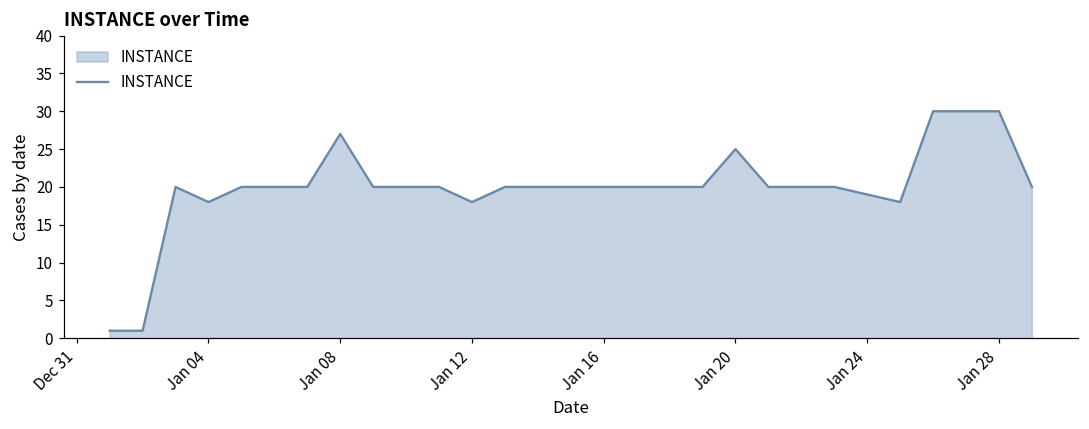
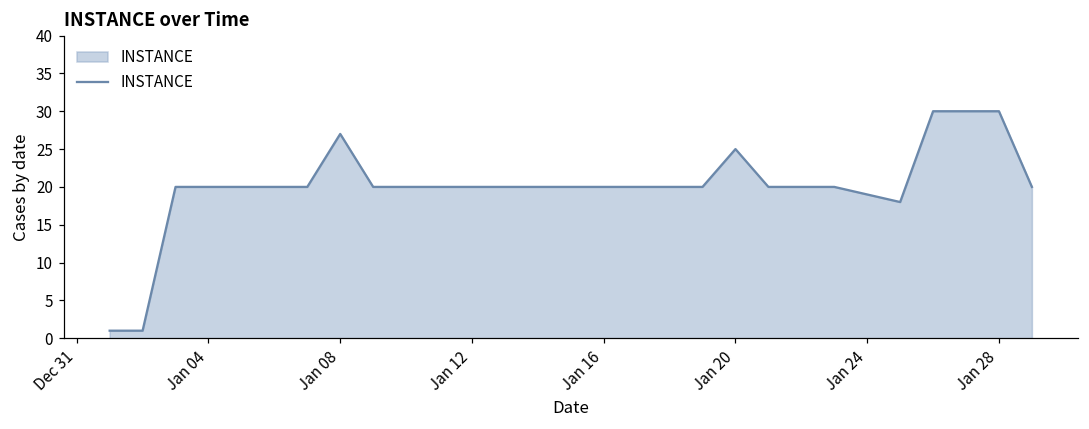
  {
-   "Jan 04": 18,
+   "Jan 04": 20,
    "Jan 08": 27,
-   "Jan 12": 18,
+   "Jan 12": 20,
    "Jan 16": 20,
    "Jan 20": 25,
    "Jan 24": 19,
    "Jan 28": 30
  }
